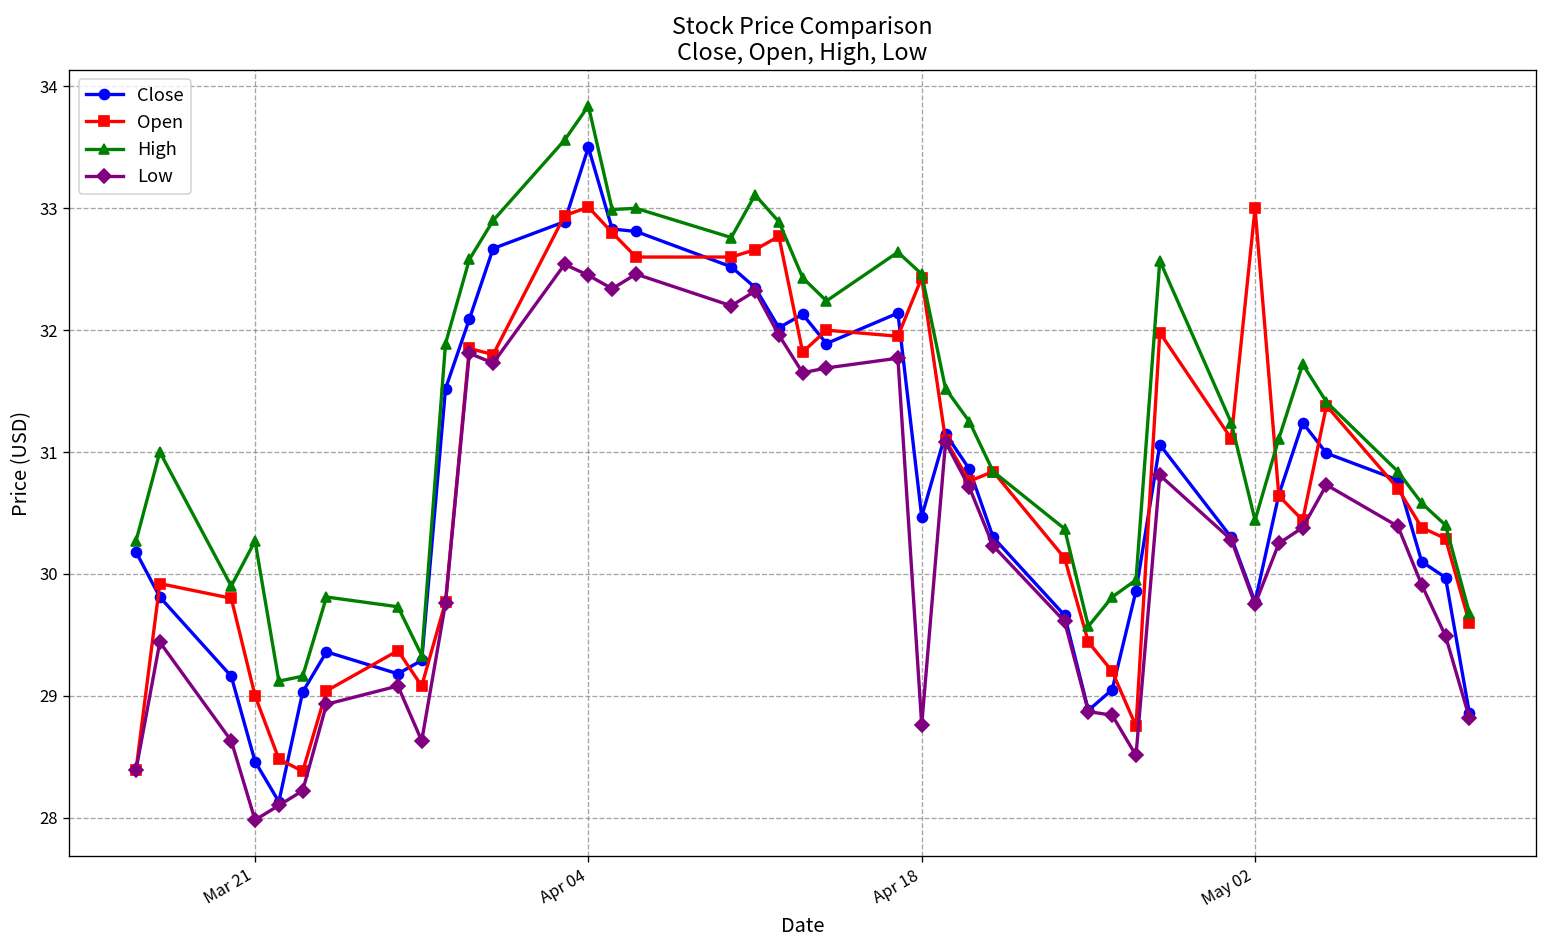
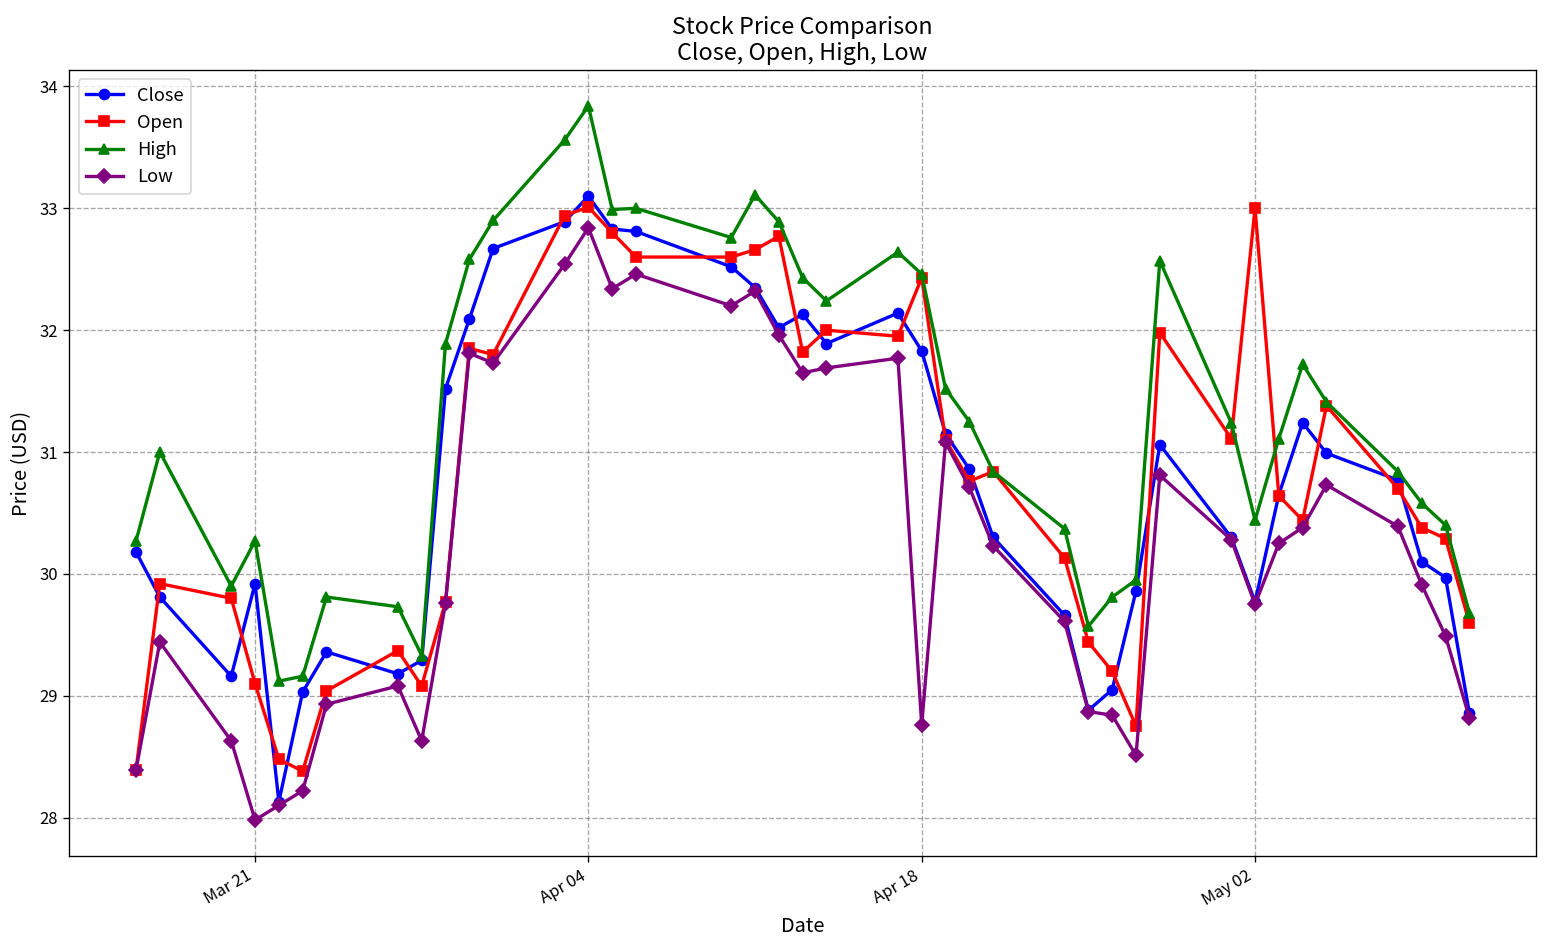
  {
    "Close": {
-     "Mar 21": 28.46,
-     "Apr 04": 33.5,
-     "Apr 18": 30.47
+     "Mar 21": 29.92,
+     "Apr 04": 33.1,
+     "Apr 18": 31.83
    },
    "Open": {
-     "Mar 21": 29.0,
+     "Mar 21": 29.1,
      "Apr 04": 33.0,
      "Apr 18": 32.43,
      "May 02": 33.0
    },
    "High": {
      "Mar 21": 30.27,
      "Apr 04": 33.84,
      "Apr 18": 32.46,
      "May 02": 30.44
    },
    "Low": {
      "Mar 21": 27.98,
-     "Apr 04": 32.45,
+     "Apr 04": 32.84,
      "Apr 18": 28.76
    }
  }
